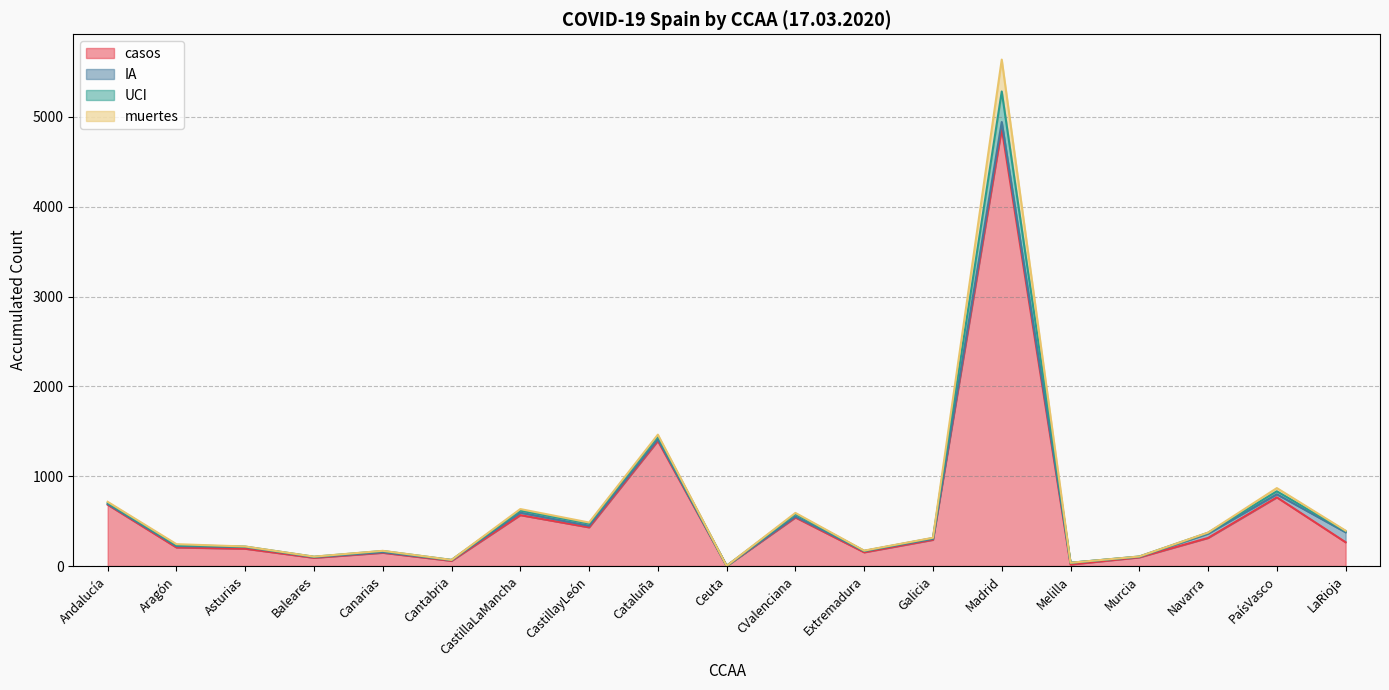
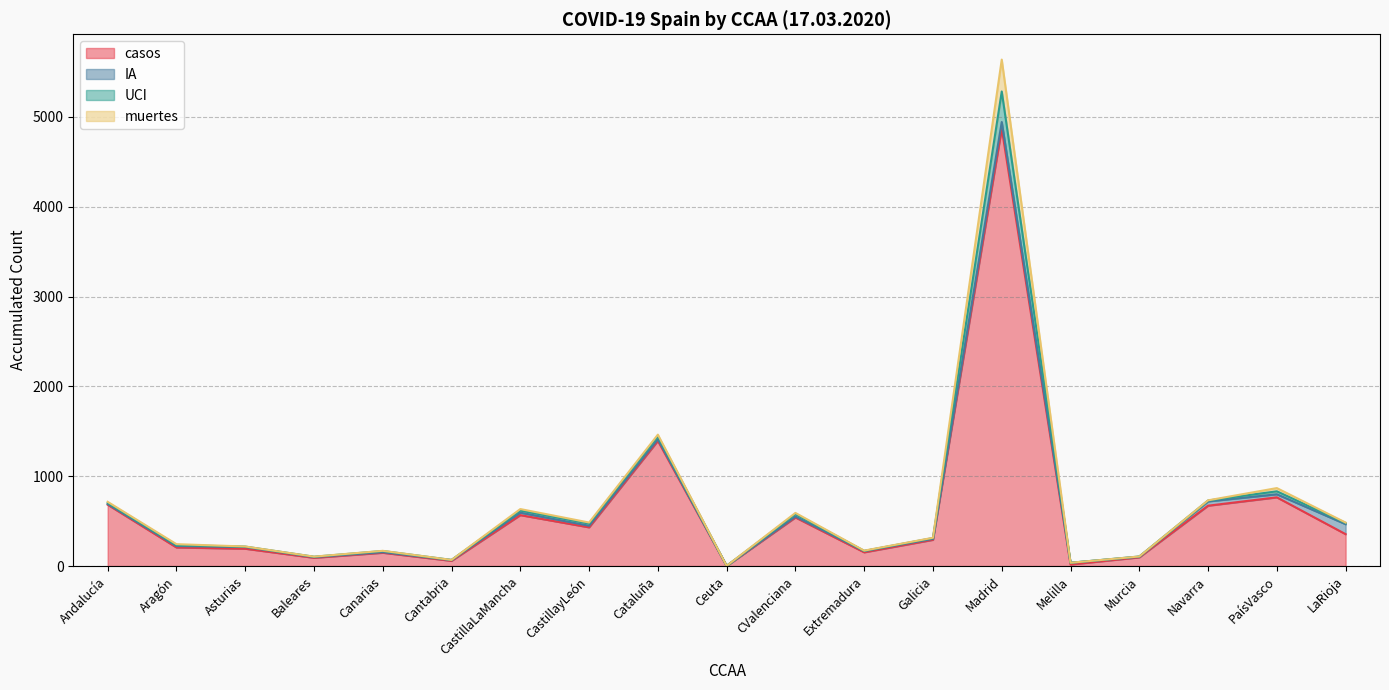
  {
    "casos": {
      "Madrid": 4900,
-     "Navarra": 300,
+     "Navarra": 700,
      "PaísVasco": 800,
-     "LaRioja": 300
+     "LaRioja": 400
    },
    "muertes": {
      "Madrid": 400,
      "PaísVasco": 0
    }
  }
